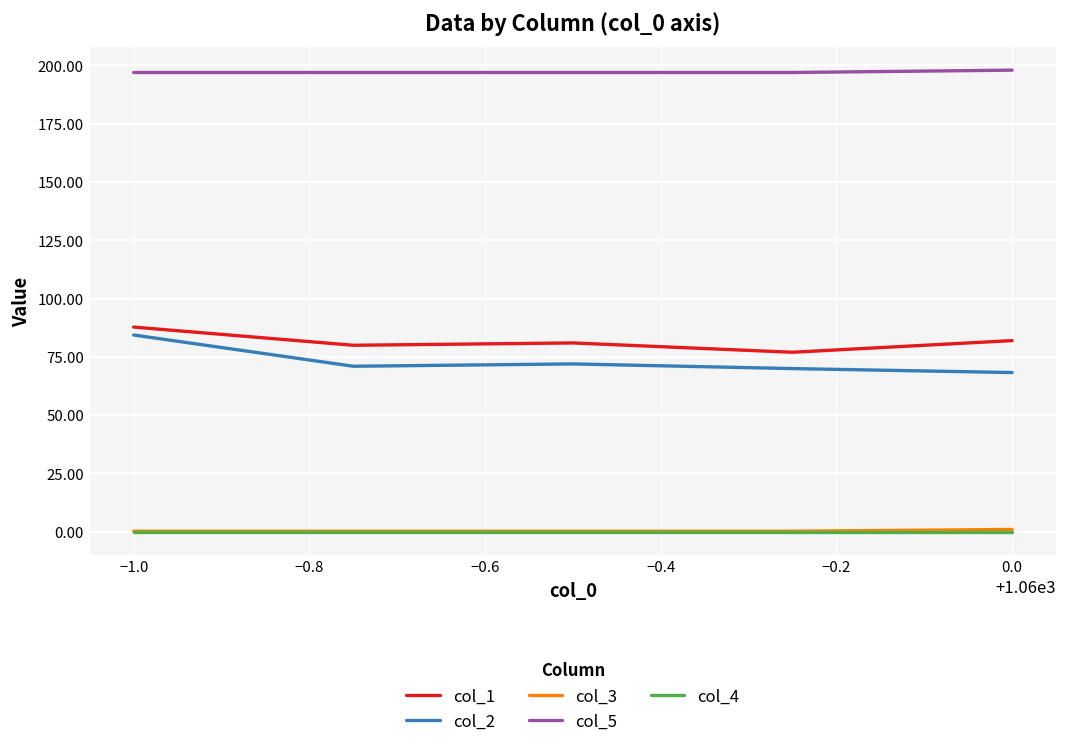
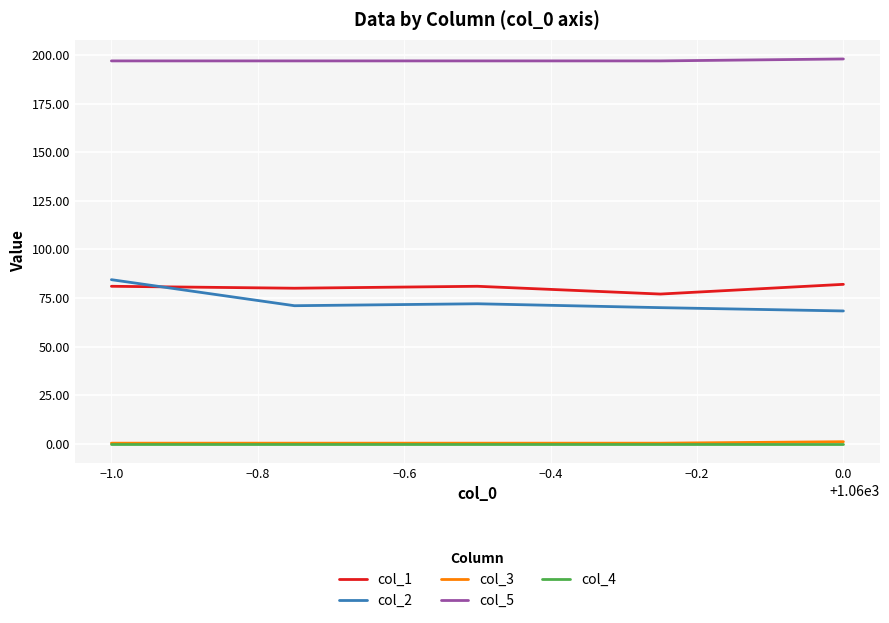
  {
    "col_1": {
-     "−1.0": 88,
+     "−1.0": 81,
      "0.0": 82
    },
    "col_2": {
      "−1.0": 84,
      "0.0": 68
    },
    "col_5": {
      "−1.0": 197,
      "0.0": 198
    }
  }
